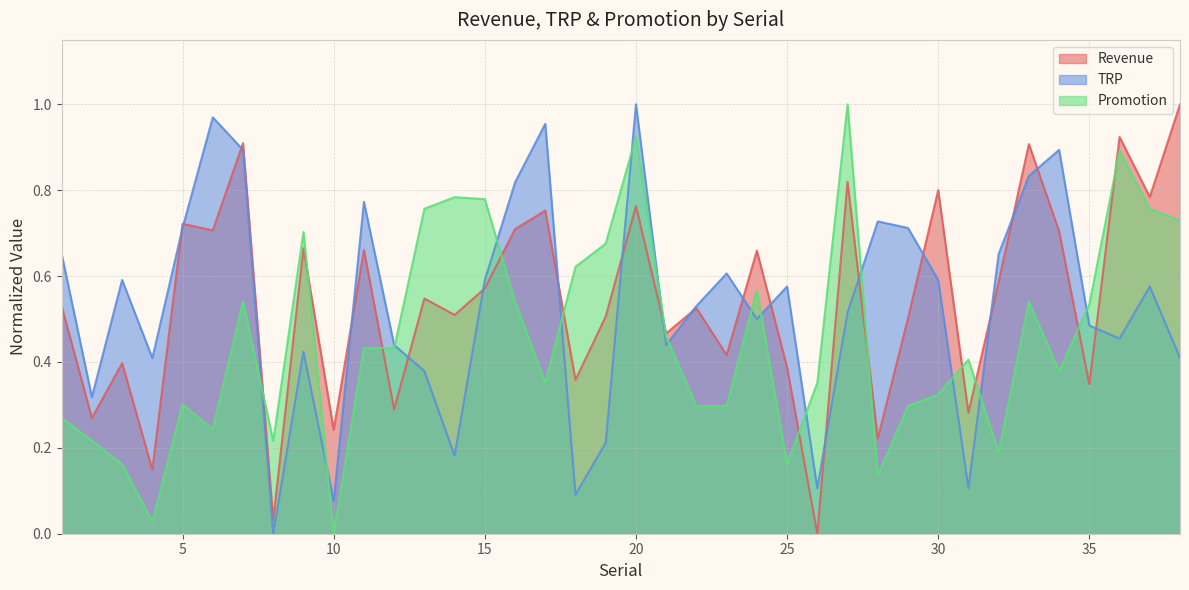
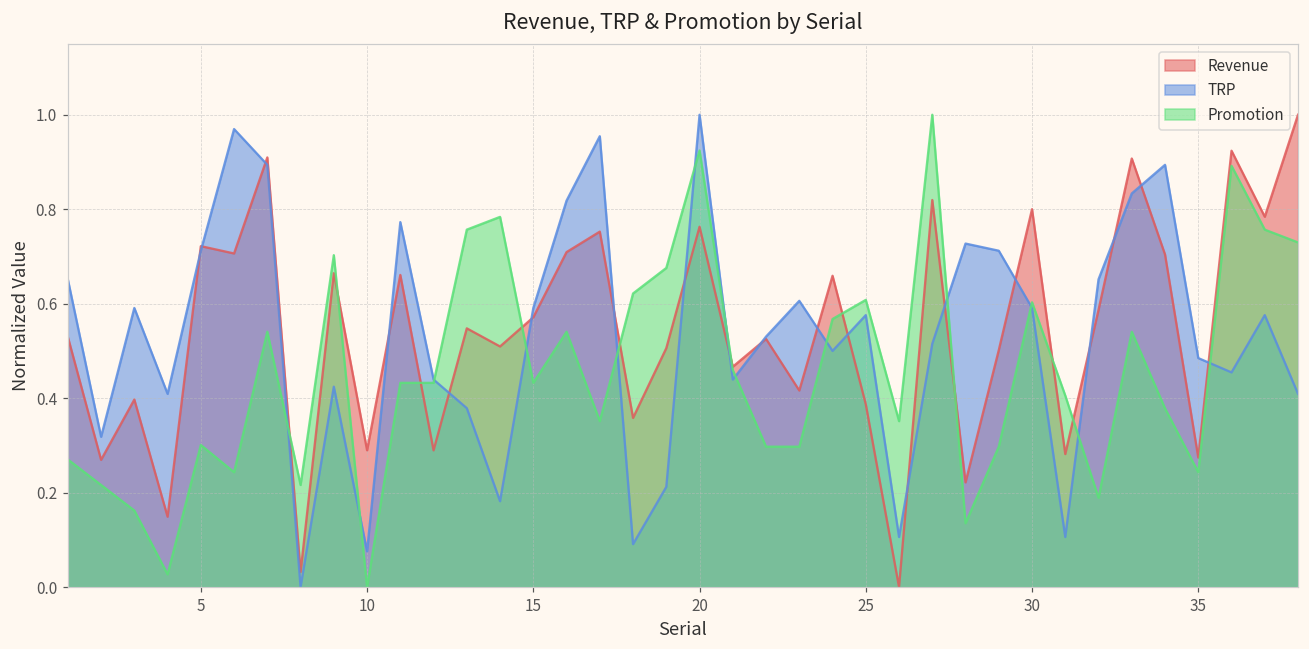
  {
    "Revenue": {
      "5": 0.72,
-     "10": 0.24,
+     "10": 0.29,
      "15": 0.57,
      "20": 0.76,
      "25": 0.39,
      "30": 0.80,
-     "35": 0.35
+     "35": 0.27
    },
    "TRP": {
      "5": 0.71,
      "10": 0.08,
      "15": 0.59,
      "20": 1.00,
      "25": 0.58,
      "30": 0.59,
      "35": 0.48
    },
    "Promotion": {
      "5": 0.30,
      "10": 0.00,
-     "15": 0.78,
+     "15": 0.43,
      "20": 0.92,
-     "25": 0.16,
-     "30": 0.32,
-     "35": 0.53
+     "25": 0.61,
+     "30": 0.60,
+     "35": 0.24
    }
  }
